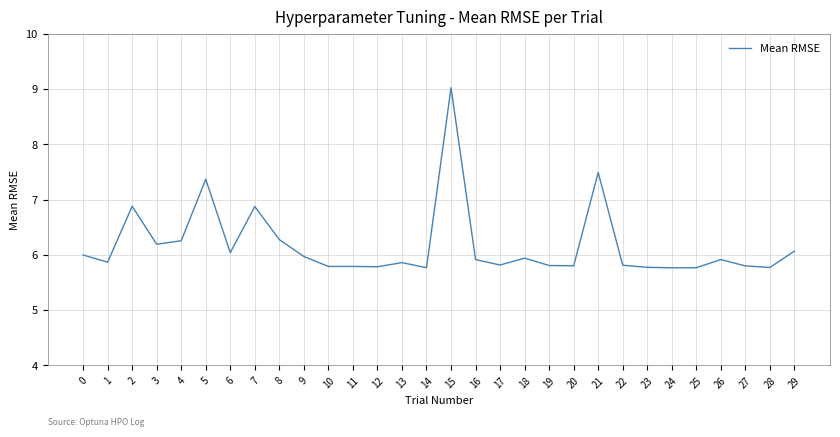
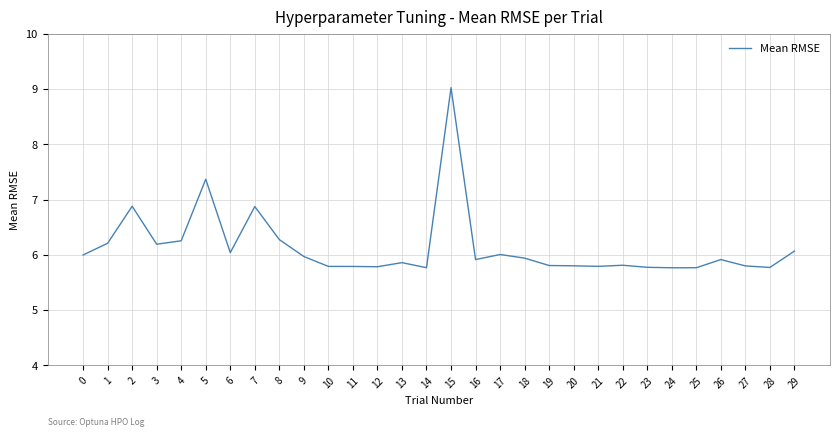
  {
    "0": 6.0,
-   "1": 5.9,
+   "1": 6.2,
    "2": 6.9,
    "3": 6.2,
    "4": 6.3,
    "5": 7.4,
    "6": 6.0,
    "7": 6.9,
    "8": 6.3,
    "9": 6.0,
    "10": 5.8,
    "11": 5.8,
    "12": 5.8,
    "13": 5.9,
    "14": 5.8,
    "15": 9.0,
    "16": 5.9,
-   "17": 5.8,
+   "17": 6.0,
    "18": 5.9,
    "19": 5.8,
    "20": 5.8,
-   "21": 7.5,
+   "21": 5.8,
    "22": 5.8,
    "23": 5.8,
    "24": 5.8,
    "25": 5.8,
    "26": 5.9,
    "27": 5.8,
    "28": 5.8,
    "29": 6.1
  }
